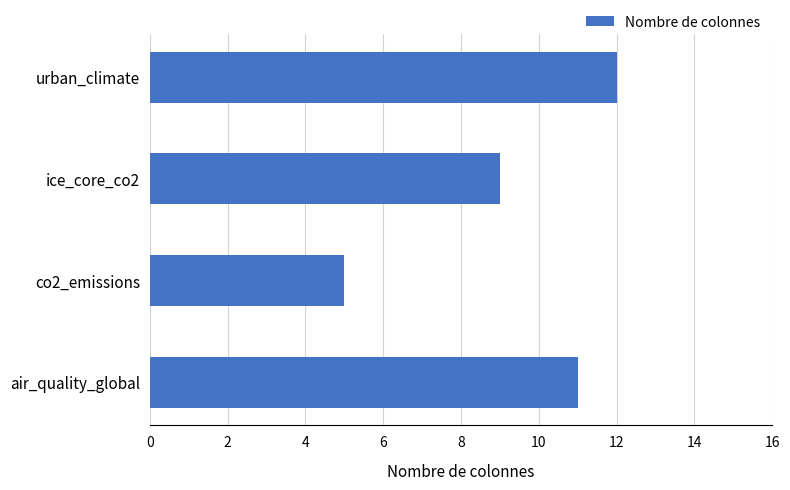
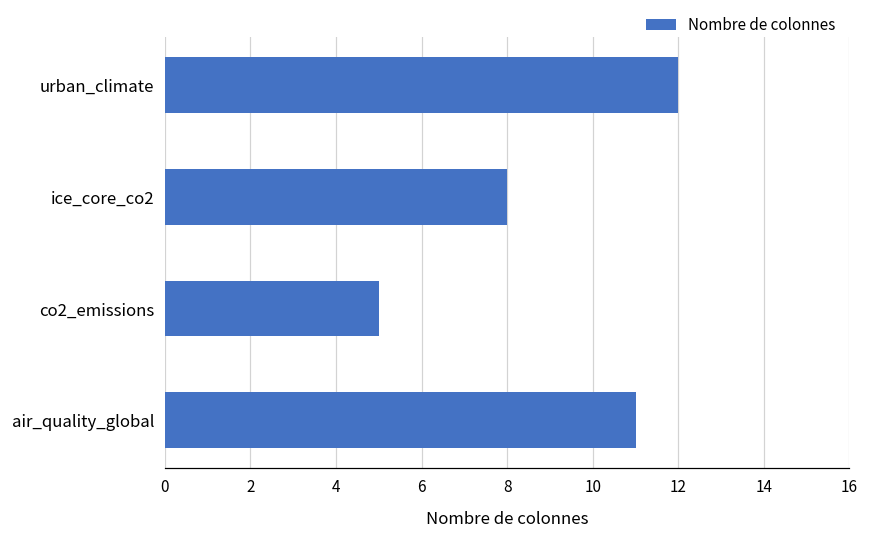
  {
    "urban_climate": 12,
-   "ice_core_co2": 9,
+   "ice_core_co2": 8,
    "co2_emissions": 5,
    "air_quality_global": 11
  }
